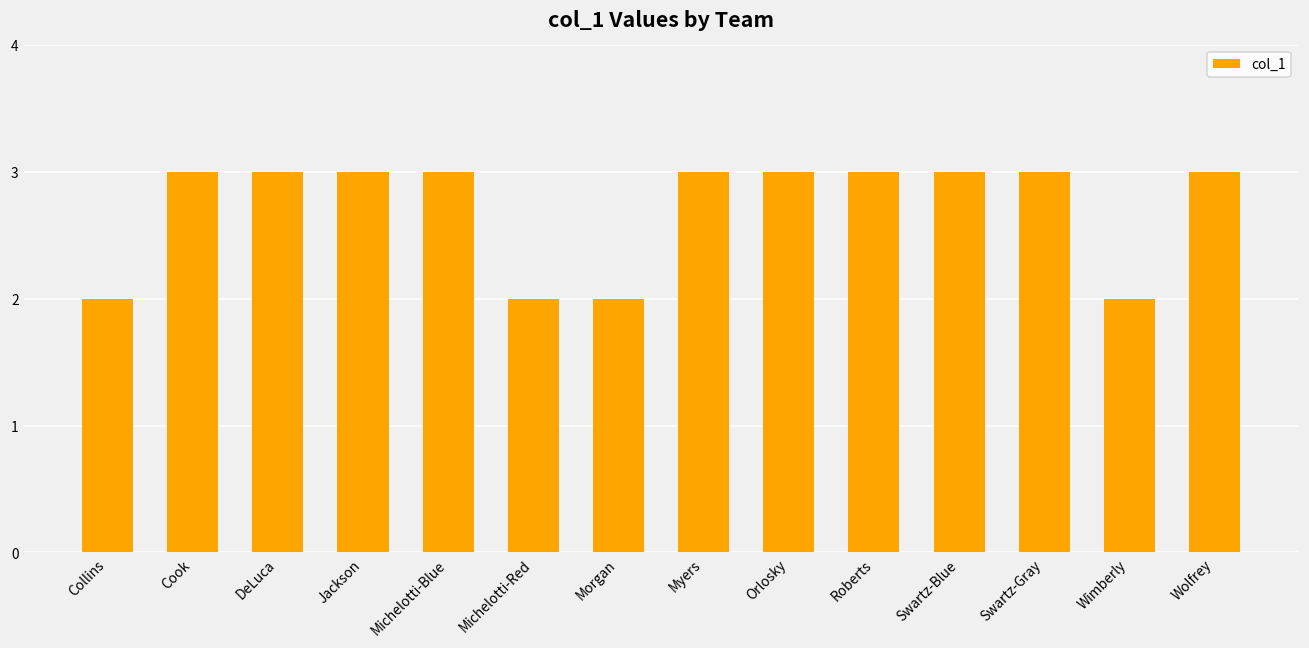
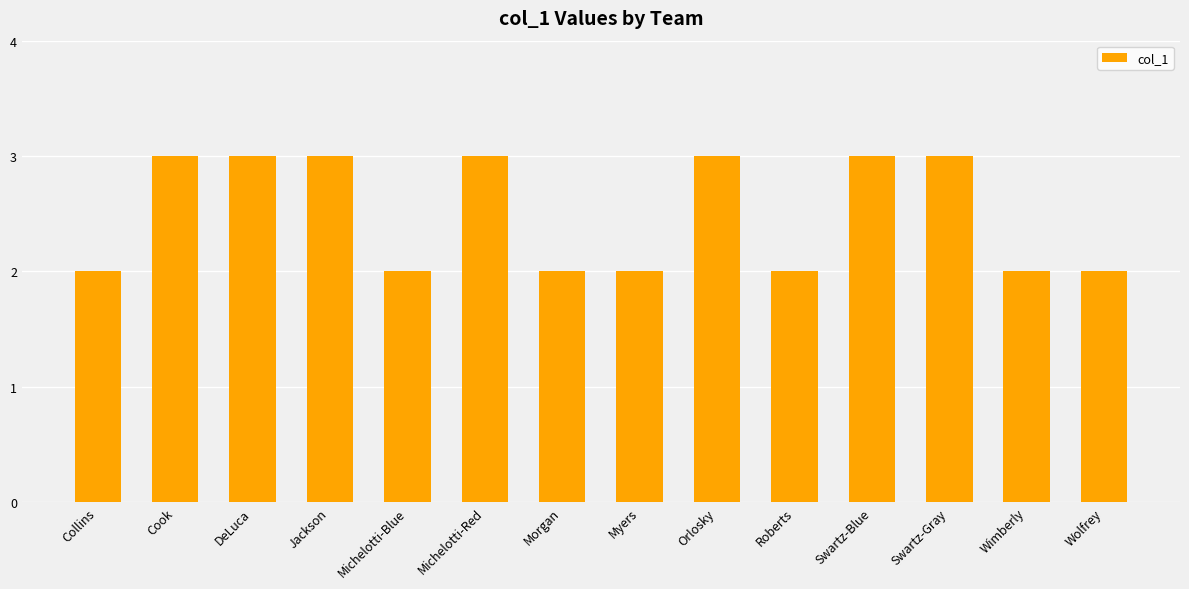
  {
    "Collins": 2,
    "Cook": 3,
    "DeLuca": 3,
    "Jackson": 3,
-   "Michelotti-Blue": 3,
-   "Michelotti-Red": 2,
+   "Michelotti-Blue": 2,
+   "Michelotti-Red": 3,
    "Morgan": 2,
-   "Myers": 3,
+   "Myers": 2,
    "Orlosky": 3,
-   "Roberts": 3,
+   "Roberts": 2,
    "Swartz-Blue": 3,
    "Swartz-Gray": 3,
    "Wimberly": 2,
-   "Wolfrey": 3
+   "Wolfrey": 2
  }
